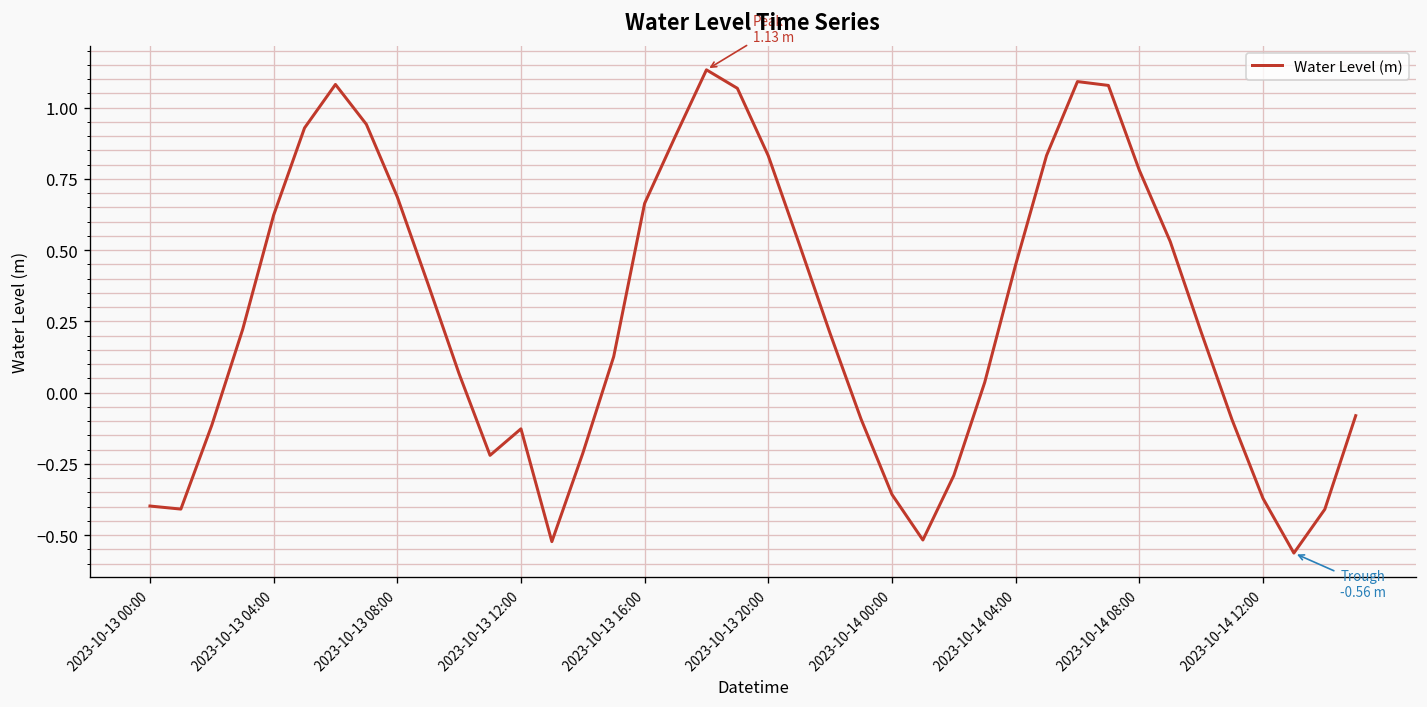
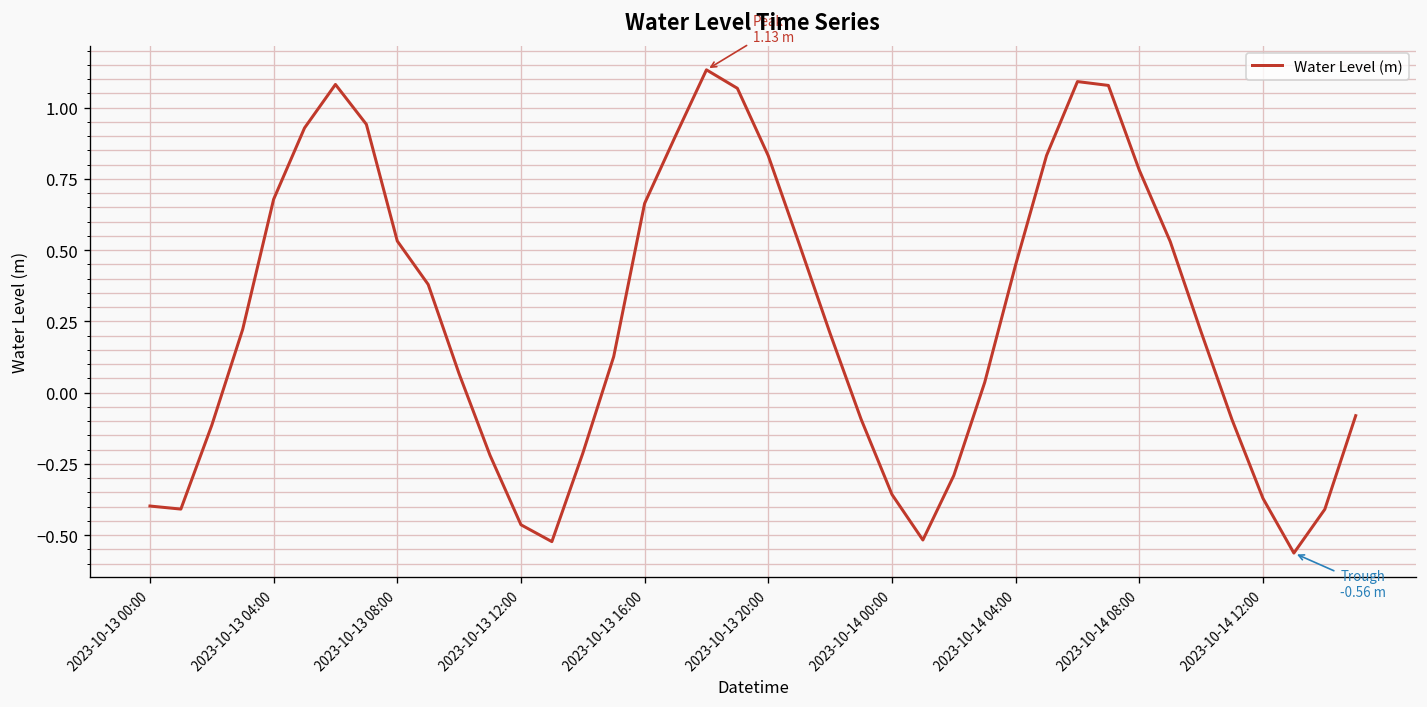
  {
    "2023-10-13 00:00": -0.40,
-   "2023-10-13 04:00": 0.62,
-   "2023-10-13 08:00": 0.69,
-   "2023-10-13 12:00": -0.13,
+   "2023-10-13 04:00": 0.68,
+   "2023-10-13 08:00": 0.53,
+   "2023-10-13 12:00": -0.46,
    "2023-10-13 16:00": 0.66,
    "2023-10-13 20:00": 0.83,
    "2023-10-14 00:00": -0.36,
    "2023-10-14 04:00": 0.45,
    "2023-10-14 08:00": 0.78,
    "2023-10-14 12:00": -0.37
  }
